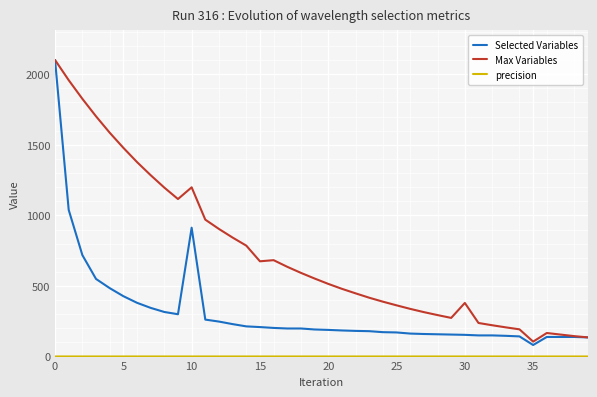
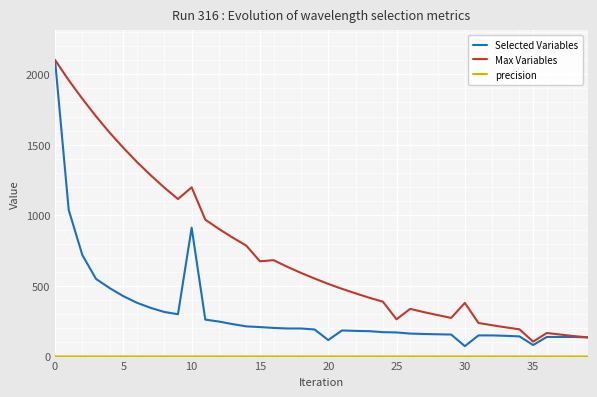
  {
    "Selected Variables": {
      "5": 430,
      "10": 910,
      "15": 210,
-     "20": 190,
+     "20": 120,
      "25": 170,
-     "30": 150,
+     "30": 70,
      "35": 80
    },
    "Max Variables": {
      "5": 1480,
      "10": 1200,
      "15": 680,
      "20": 520,
-     "25": 360,
+     "25": 260,
      "30": 380,
      "35": 110
    },
    "precision": {
      "0": 0,
      "5": 0,
      "10": 0,
      "15": 0,
      "20": 0,
      "25": 0,
      "30": 0,
      "35": 0
    }
  }
